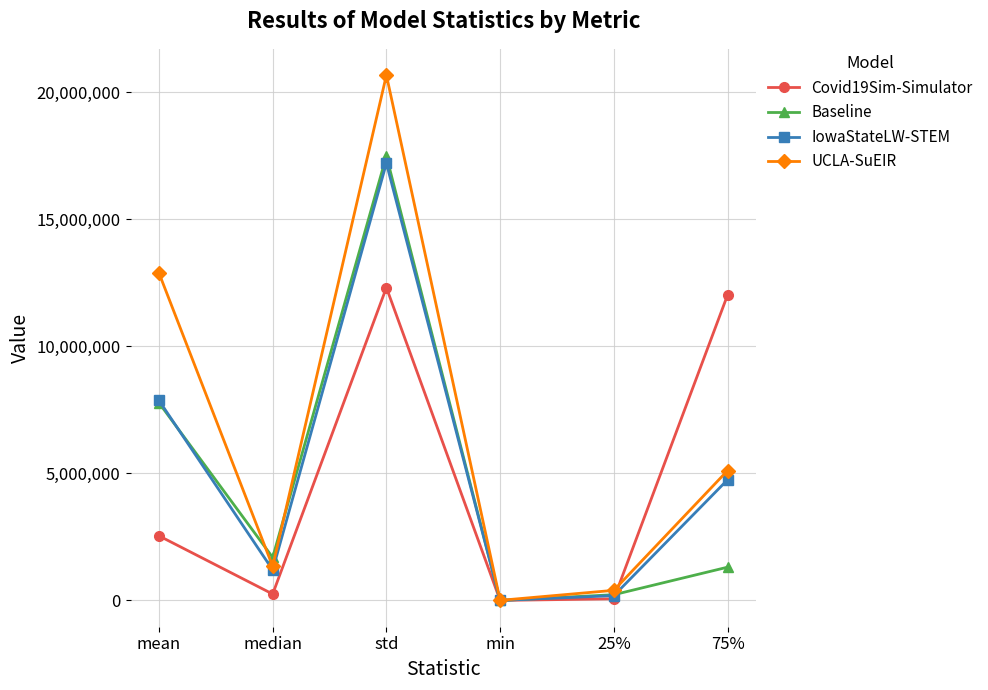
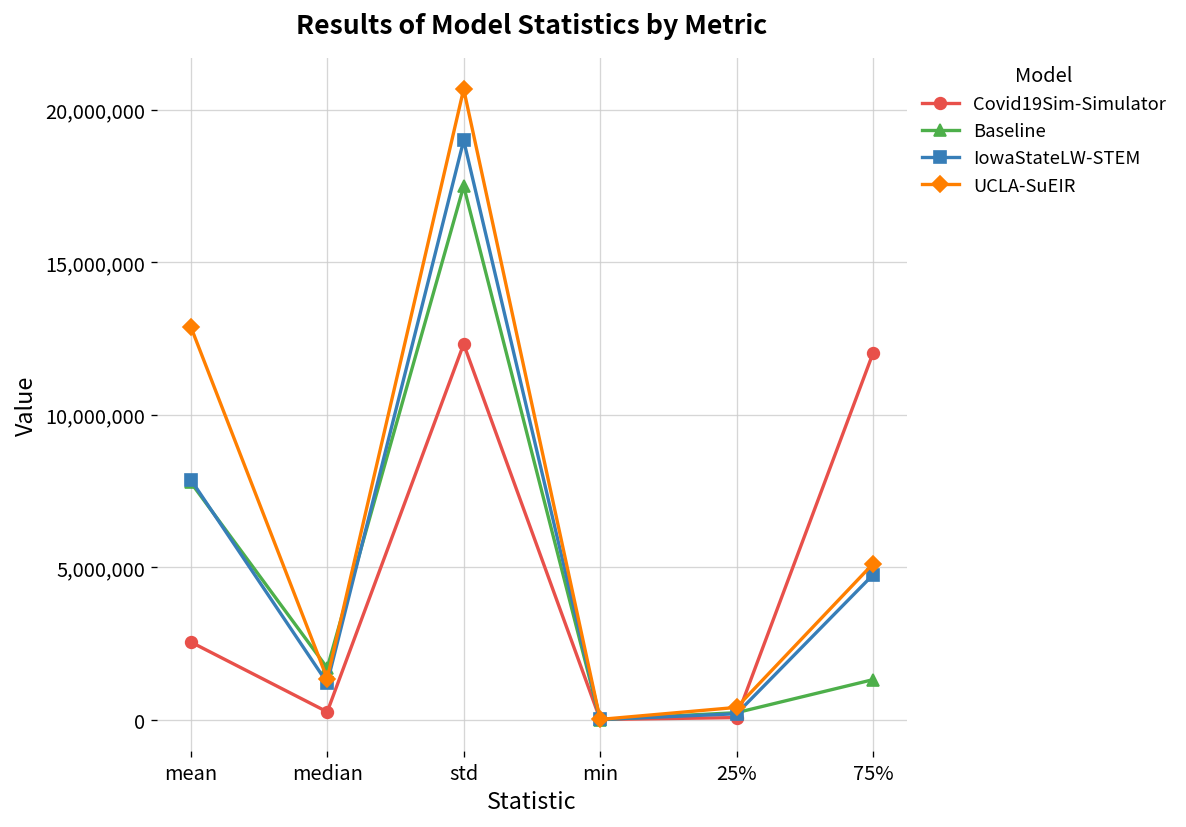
  {
    "Covid19Sim-Simulator": {
      "mean": "2,500,000",
      "median": "300,000",
      "std": "12,300,000",
      "25%": "100,000",
      "75%": "12,000,000"
    },
    "Baseline": {
      "median": "1,700,000",
      "std": "17,500,000",
      "75%": "1,300,000"
    },
    "IowaStateLW-STEM": {
      "median": "1,200,000",
-     "std": "17,200,000",
+     "std": "19,000,000",
      "75%": "4,700,000"
    },
    "UCLA-SuEIR": {
      "mean": "12,900,000",
      "median": "1,300,000",
      "std": "20,700,000",
      "25%": "400,000",
      "75%": "5,100,000"
    }
  }
